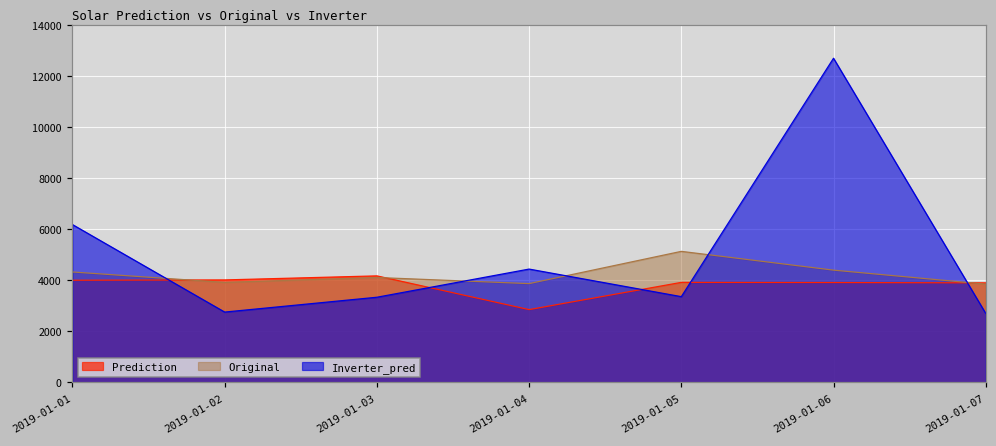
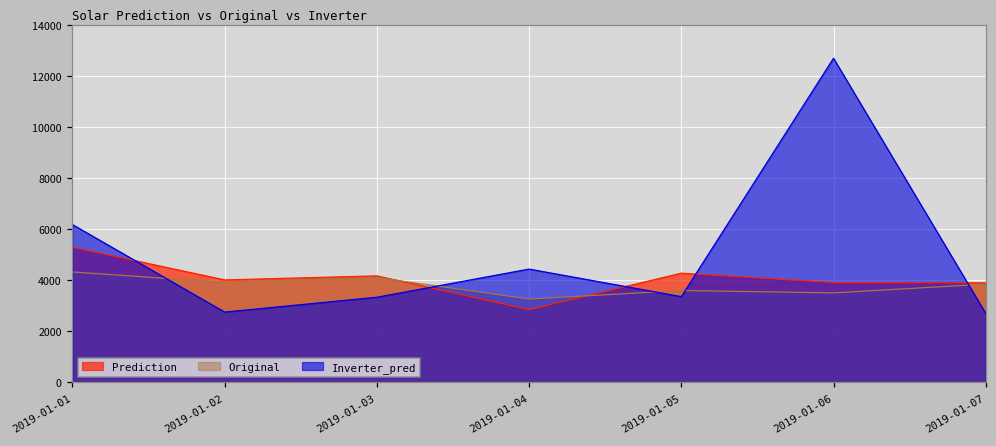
  {
    "Prediction": {
-     "2019-01-01": 4000,
+     "2019-01-01": 5300,
      "2019-01-04": 2900,
-     "2019-01-05": 3900,
+     "2019-01-05": 4300,
      "2019-01-06": 3900
    },
    "Original": {
      "2019-01-01": 4300,
-     "2019-01-04": 3900,
-     "2019-01-05": 5100,
-     "2019-01-06": 4400
+     "2019-01-04": 3300,
+     "2019-01-05": 3600,
+     "2019-01-06": 3500
    },
    "Inverter_pred": {
      "2019-01-01": 6200,
      "2019-01-02": 2800,
      "2019-01-03": 3300,
      "2019-01-04": 4400,
      "2019-01-05": 3400,
      "2019-01-06": 12700,
      "2019-01-07": 2700
    }
  }
